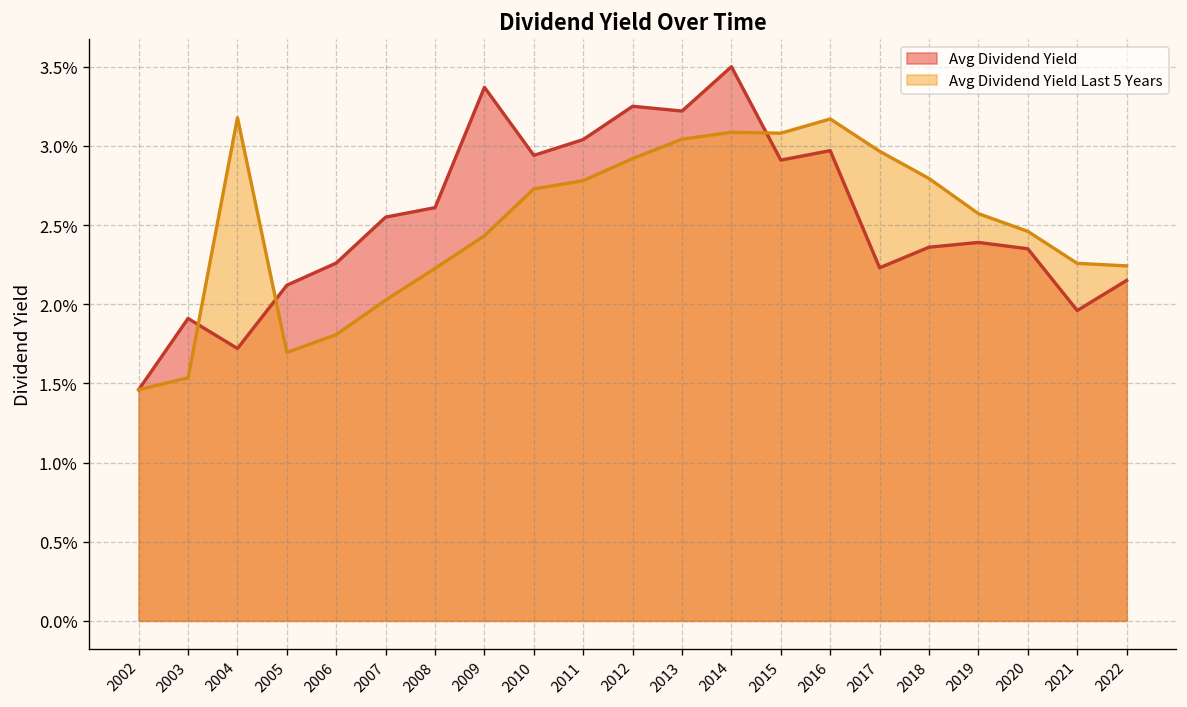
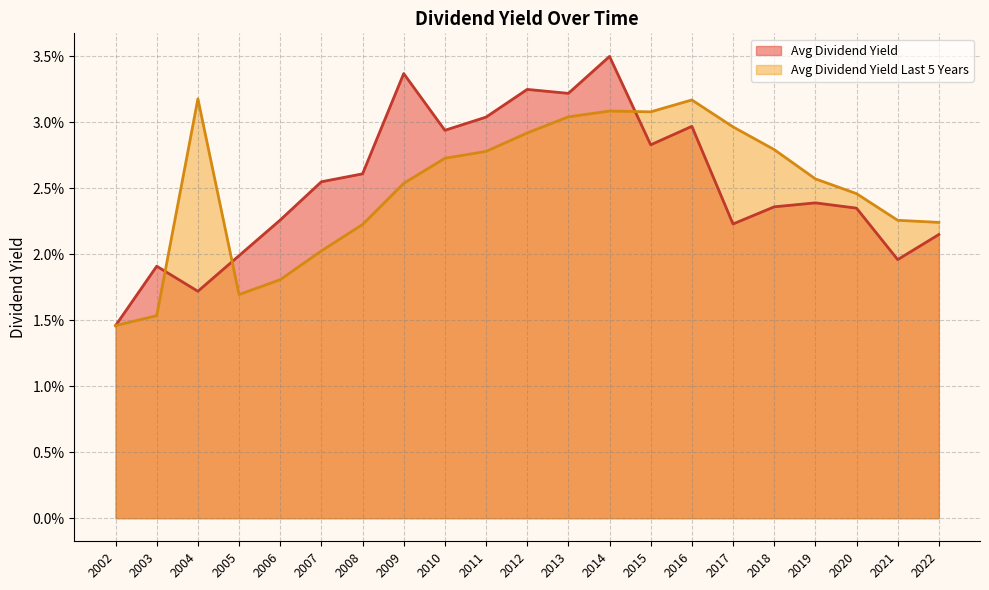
  {
    "Avg Dividend Yield": {
      "2003": "1.91%",
      "2004": "1.72%",
-     "2005": "2.12%",
+     "2005": "1.99%",
      "2006": "2.26%",
      "2007": "2.55%",
      "2008": "2.61%",
      "2009": "3.37%",
      "2010": "2.94%",
      "2011": "3.04%",
      "2012": "3.25%",
      "2013": "3.22%",
      "2014": "3.50%",
-     "2015": "2.91%",
+     "2015": "2.83%",
      "2016": "2.97%",
      "2017": "2.23%",
      "2018": "2.36%",
      "2019": "2.39%",
      "2020": "2.35%",
      "2021": "1.96%",
      "2022": "2.15%"
    },
    "Avg Dividend Yield Last 5 Years": {
      "2003": "1.54%",
      "2004": "3.18%",
      "2005": "1.70%",
      "2006": "1.81%",
      "2007": "2.03%",
      "2008": "2.23%",
-     "2009": "2.43%",
+     "2009": "2.54%",
      "2010": "2.73%",
      "2011": "2.78%",
      "2012": "2.92%",
      "2013": "3.04%",
      "2014": "3.09%",
      "2015": "3.08%",
      "2016": "3.17%",
      "2017": "2.97%",
      "2018": "2.79%",
      "2019": "2.57%",
      "2020": "2.46%",
      "2021": "2.26%",
      "2022": "2.24%"
    }
  }
